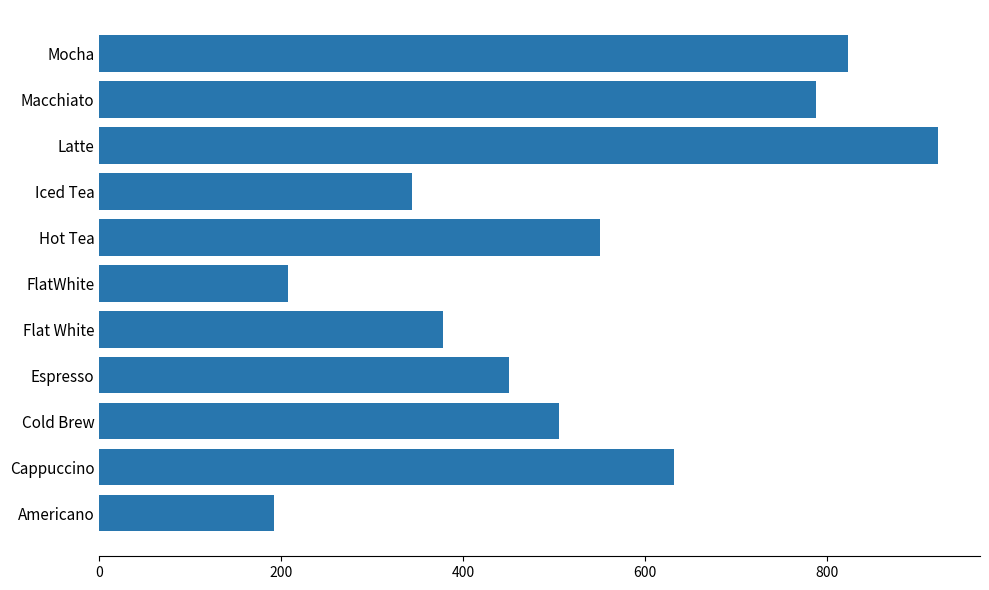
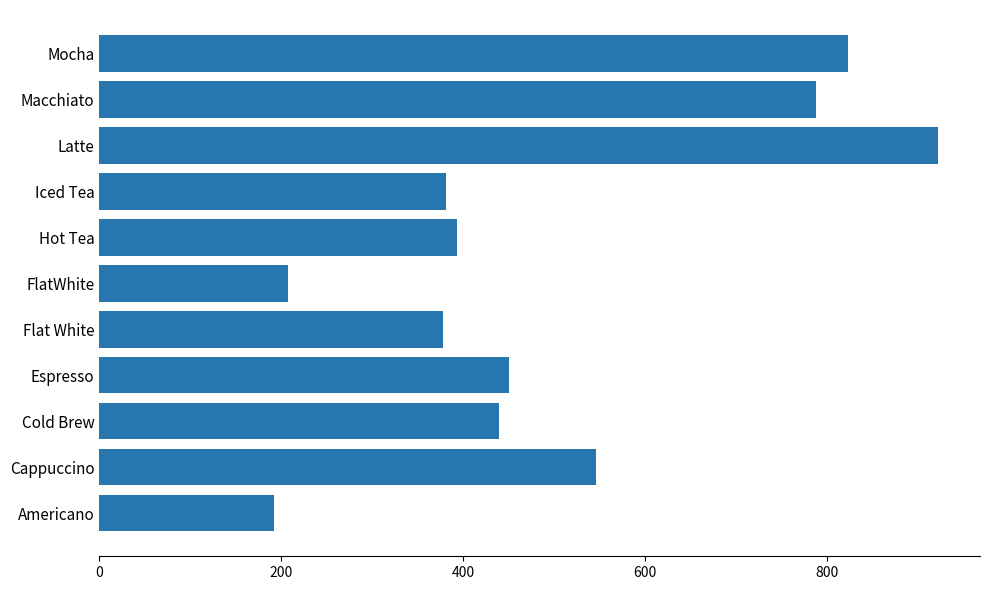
  {
    "Mocha": 820,
    "Macchiato": 790,
    "Latte": 920,
-   "Iced Tea": 340,
-   "Hot Tea": 550,
+   "Iced Tea": 380,
+   "Hot Tea": 390,
    "FlatWhite": 210,
    "Flat White": 380,
    "Espresso": 450,
-   "Cold Brew": 510,
-   "Cappuccino": 630,
+   "Cold Brew": 440,
+   "Cappuccino": 550,
    "Americano": 190
  }
